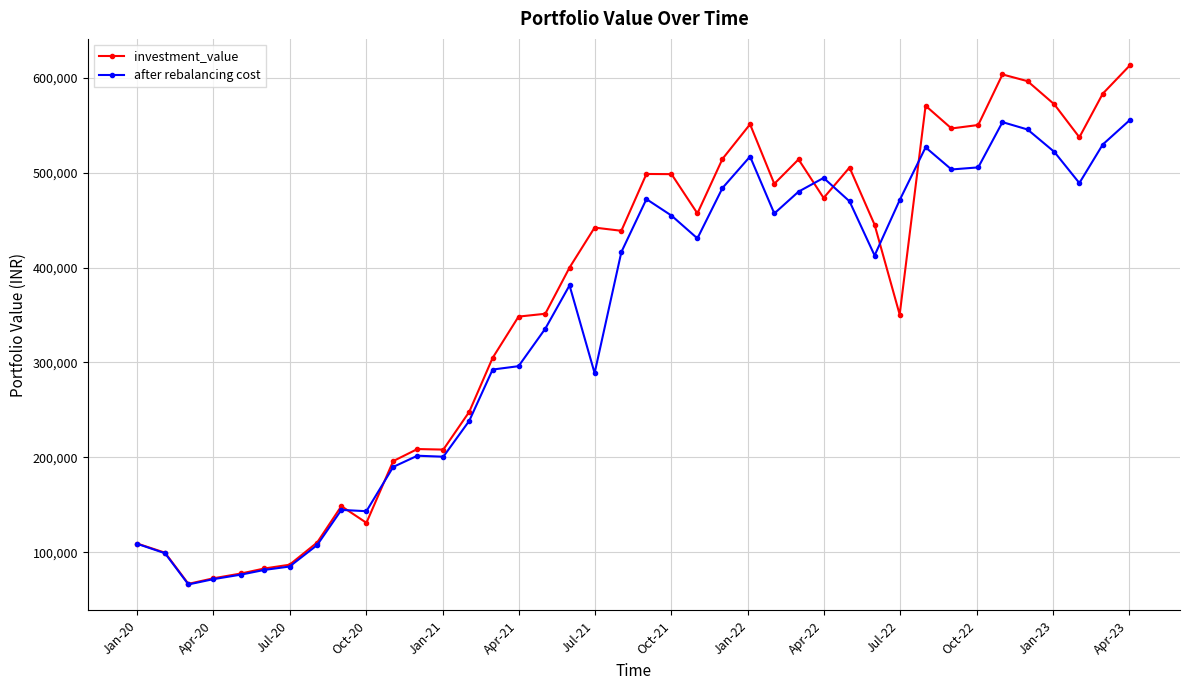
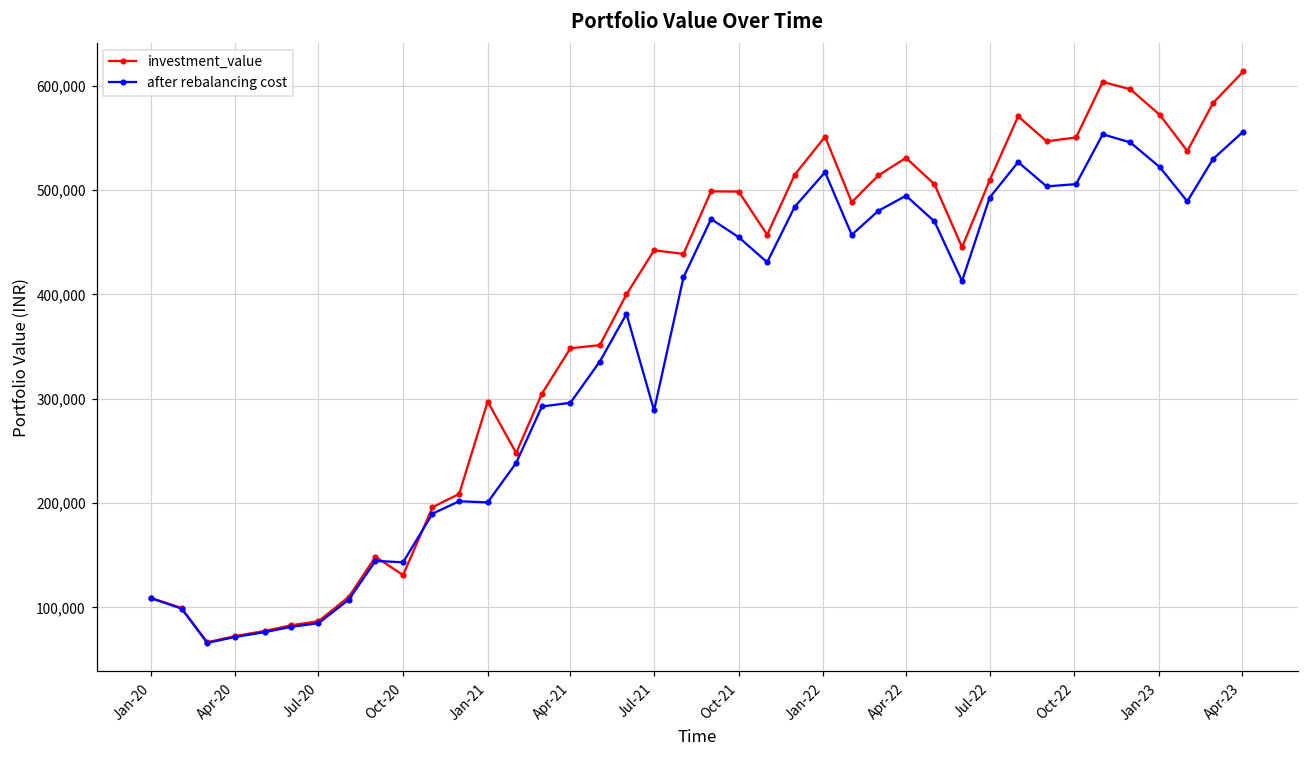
  {
    "investment_value": {
      "Oct-20": "130,000",
-     "Jan-21": "210,000",
+     "Jan-21": "300,000",
      "Apr-21": "350,000",
      "Jul-21": "440,000",
      "Oct-21": "500,000",
-     "Apr-22": "470,000",
-     "Jul-22": "350,000"
+     "Apr-22": "530,000",
+     "Jul-22": "510,000"
    },
    "after rebalancing cost": {
      "Oct-20": "140,000",
      "Jan-21": "200,000",
      "Apr-21": "300,000",
      "Jul-21": "290,000",
      "Oct-21": "450,000",
      "Apr-22": "490,000",
-     "Jul-22": "470,000"
+     "Jul-22": "490,000"
    }
  }
